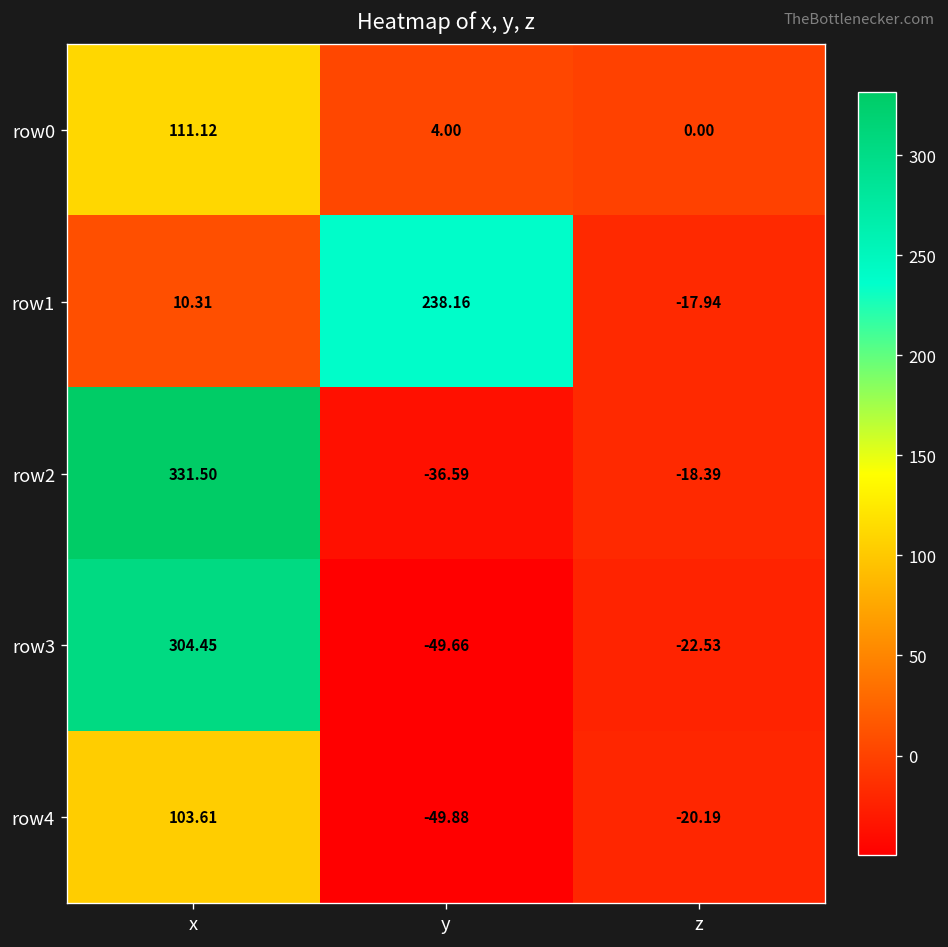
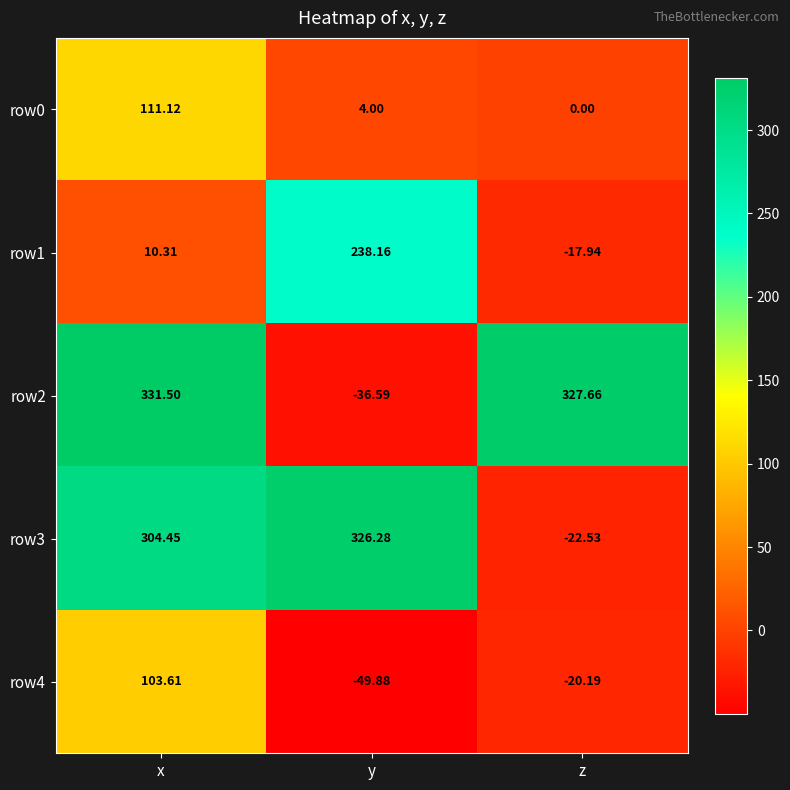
  {
    "row0": {
      "x": 111.12,
      "y": 4.00,
      "z": 0.00
    },
    "row1": {
      "x": 10.31,
      "y": 238.16,
      "z": -17.94
    },
    "row2": {
      "x": 331.50,
      "y": -36.59,
-     "z": -18.39
+     "z": 327.66
    },
    "row3": {
      "x": 304.45,
-     "y": -49.66,
+     "y": 326.28,
      "z": -22.53
    },
    "row4": {
      "x": 103.61,
      "y": -49.88,
      "z": -20.19
    }
  }
